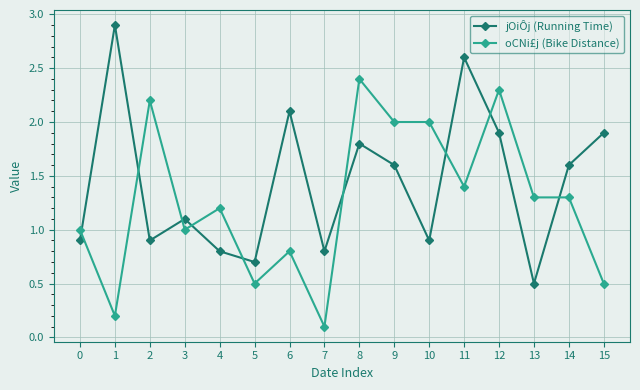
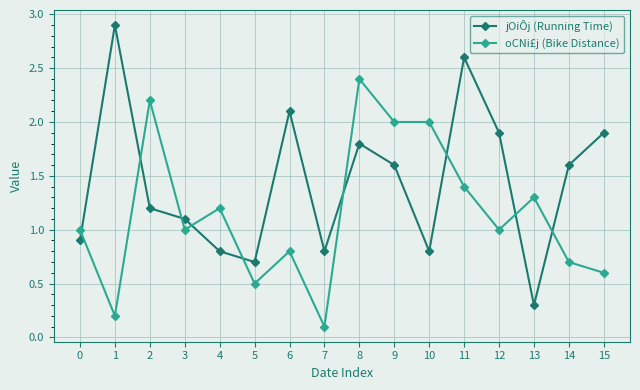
  {
    "jOiÔj (Running Time)": {
      "0": 0.9,
      "1": 2.9,
-     "2": 0.9,
+     "2": 1.2,
      "3": 1.1,
      "4": 0.8,
      "5": 0.7,
      "6": 2.1,
      "7": 0.8,
      "8": 1.8,
      "9": 1.6,
-     "10": 0.9,
+     "10": 0.8,
      "11": 2.6,
      "12": 1.9,
-     "13": 0.5,
+     "13": 0.3,
      "14": 1.6,
      "15": 1.9
    },
    "oCNi£j (Bike Distance)": {
      "0": 1.0,
      "1": 0.2,
      "2": 2.2,
      "3": 1.0,
      "4": 1.2,
      "5": 0.5,
      "6": 0.8,
      "7": 0.1,
      "8": 2.4,
      "9": 2.0,
      "10": 2.0,
      "11": 1.4,
-     "12": 2.3,
+     "12": 1.0,
      "13": 1.3,
-     "14": 1.3,
-     "15": 0.5
+     "14": 0.7,
+     "15": 0.6
    }
  }
